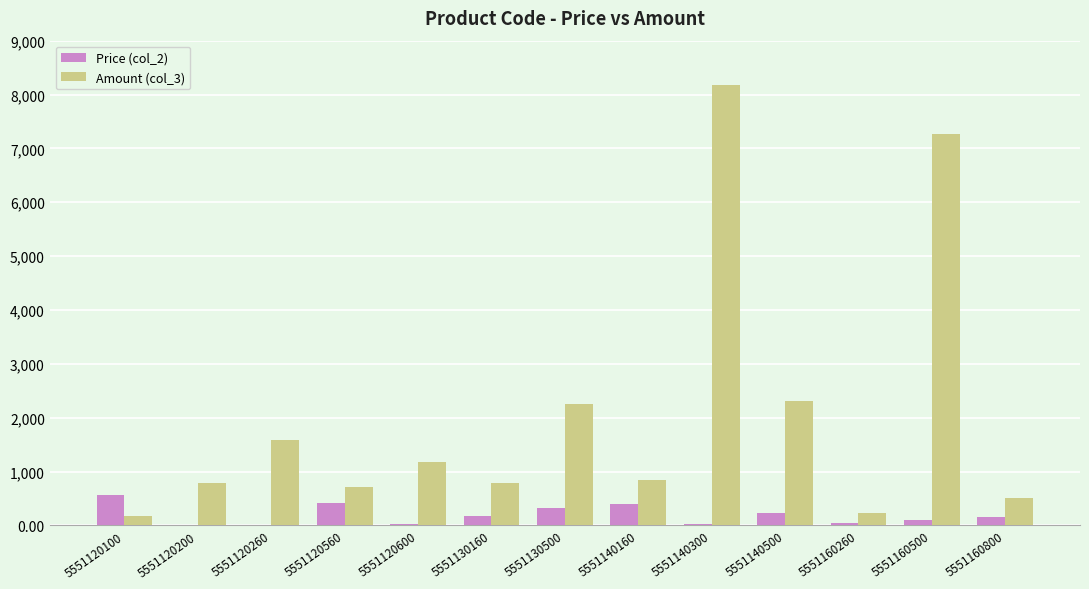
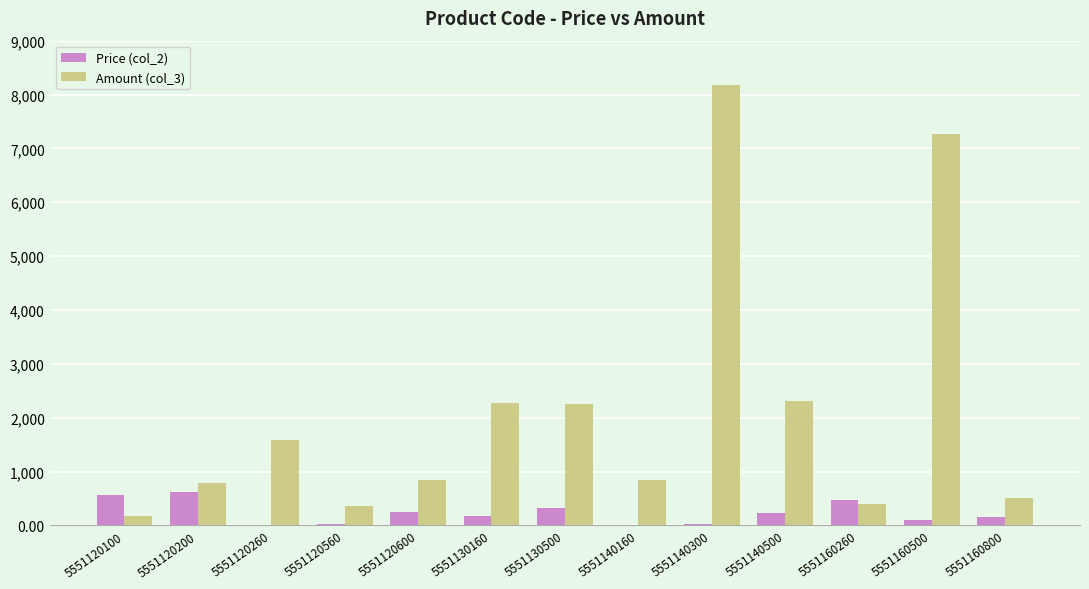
  {
    "Price (col_2)": {
      "5551120100": "600",
-     "5551120200": "0",
-     "5551120560": "400",
-     "5551120600": "0",
+     "5551120200": "600",
+     "5551120560": "0",
+     "5551120600": "200",
      "5551130160": "200",
      "5551130500": "300",
-     "5551140160": "400",
+     "5551140160": "0",
      "5551140500": "200",
-     "5551160260": "100",
+     "5551160260": "500",
      "5551160500": "100",
      "5551160800": "200"
    },
    "Amount (col_3)": {
      "5551120100": "200",
      "5551120200": "800",
      "5551120260": "1,600",
-     "5551120560": "700",
-     "5551120600": "1,200",
-     "5551130160": "800",
+     "5551120560": "400",
+     "5551120600": "800",
+     "5551130160": "2,300",
      "5551130500": "2,300",
      "5551140160": "800",
      "5551140300": "8,200",
      "5551140500": "2,300",
-     "5551160260": "200",
+     "5551160260": "400",
      "5551160500": "7,300",
      "5551160800": "500"
    }
  }
